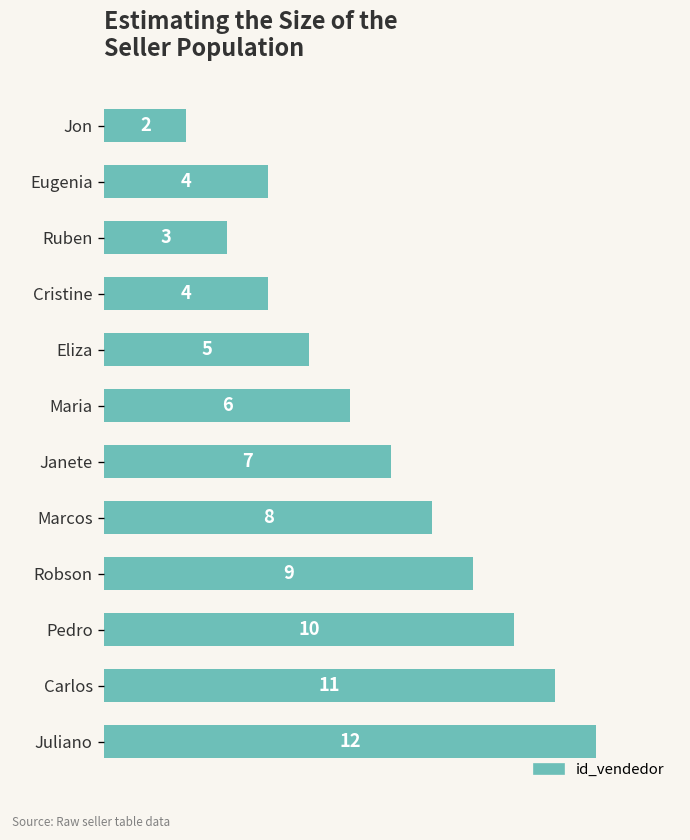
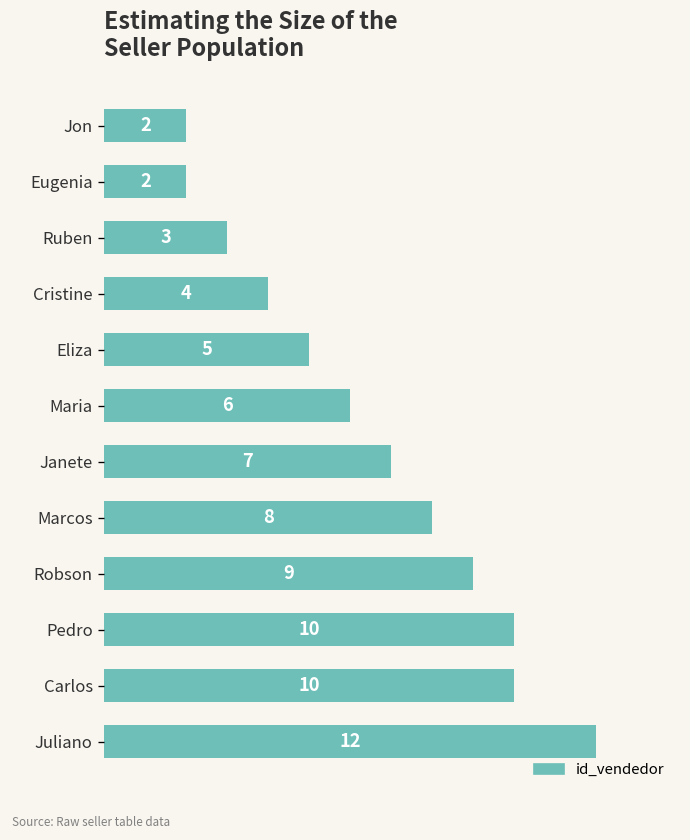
  {
    "Jon": 2,
-   "Eugenia": 4,
+   "Eugenia": 2,
    "Ruben": 3,
    "Cristine": 4,
    "Eliza": 5,
    "Maria": 6,
    "Janete": 7,
    "Marcos": 8,
    "Robson": 9,
    "Pedro": 10,
-   "Carlos": 11,
+   "Carlos": 10,
    "Juliano": 12
  }
